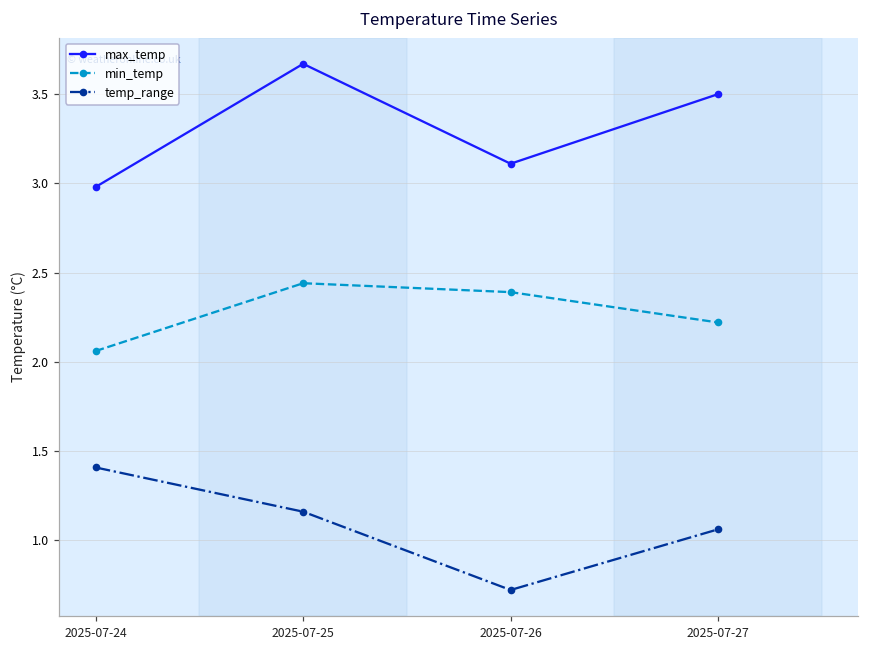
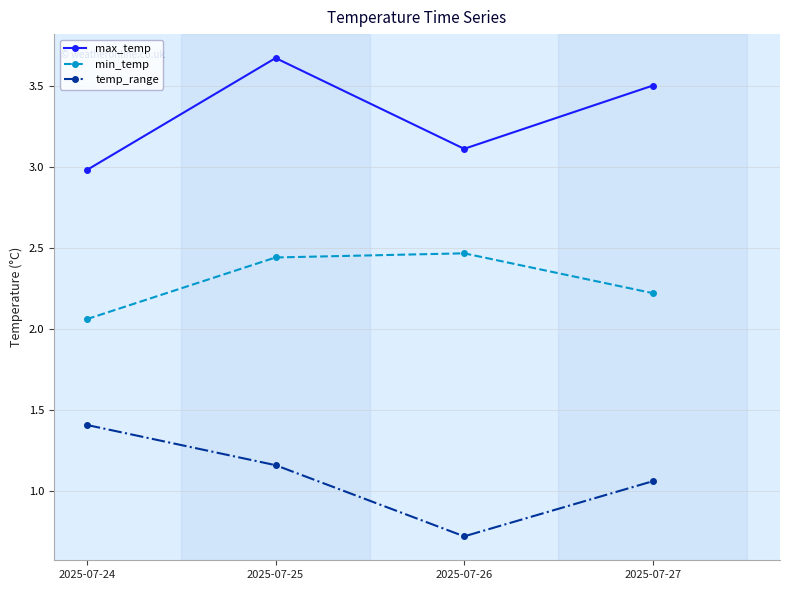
  {
    "max_temp": {
      "2025-07-24": 2.98,
      "2025-07-25": 3.67,
      "2025-07-26": 3.11,
      "2025-07-27": 3.50
    },
    "min_temp": {
      "2025-07-24": 2.06,
      "2025-07-25": 2.44,
-     "2025-07-26": 2.39,
+     "2025-07-26": 2.47,
      "2025-07-27": 2.22
    },
    "temp_range": {
      "2025-07-24": 1.41,
      "2025-07-25": 1.16,
      "2025-07-26": 0.72,
      "2025-07-27": 1.06
    }
  }
